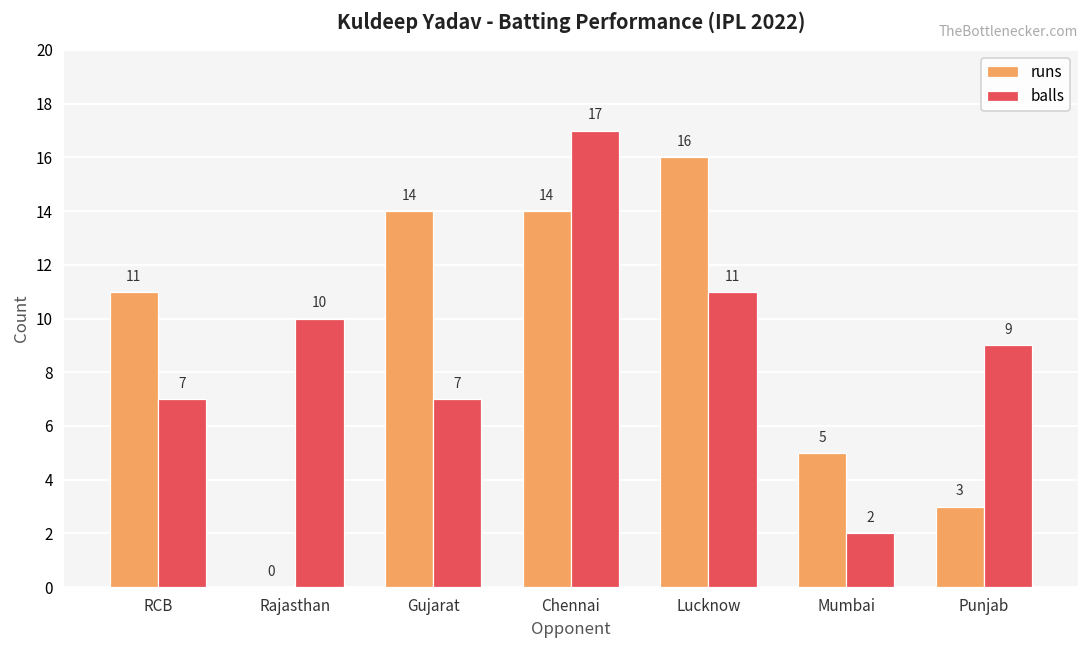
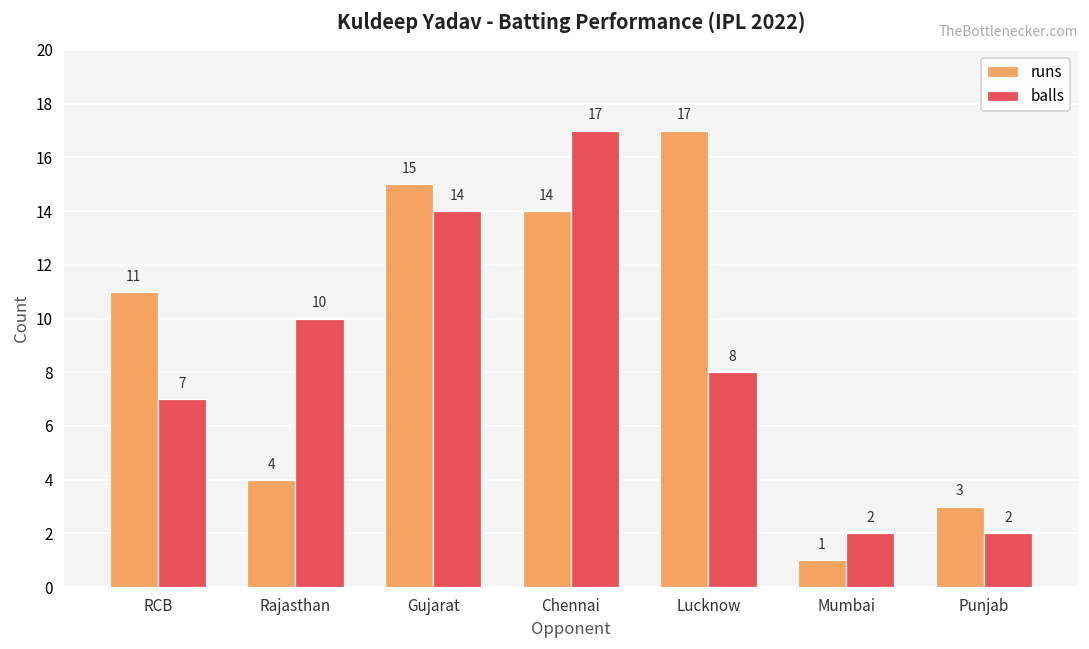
  {
    "runs": {
      "RCB": 11,
-     "Rajasthan": 0,
-     "Gujarat": 14,
+     "Rajasthan": 4,
+     "Gujarat": 15,
      "Chennai": 14,
-     "Lucknow": 16,
-     "Mumbai": 5,
+     "Lucknow": 17,
+     "Mumbai": 1,
      "Punjab": 3
    },
    "balls": {
      "RCB": 7,
      "Rajasthan": 10,
-     "Gujarat": 7,
+     "Gujarat": 14,
      "Chennai": 17,
-     "Lucknow": 11,
+     "Lucknow": 8,
      "Mumbai": 2,
-     "Punjab": 9
+     "Punjab": 2
    }
  }
